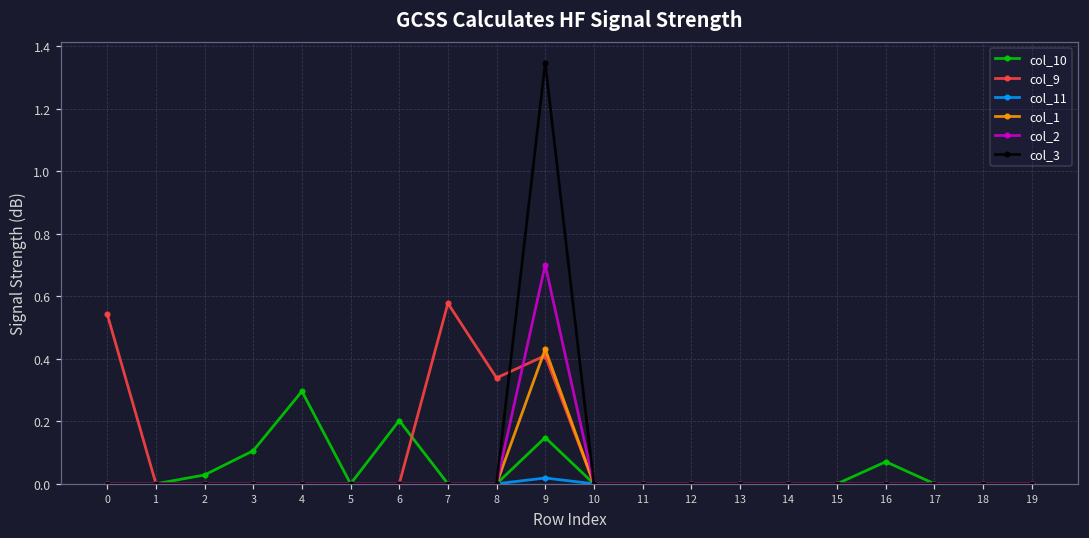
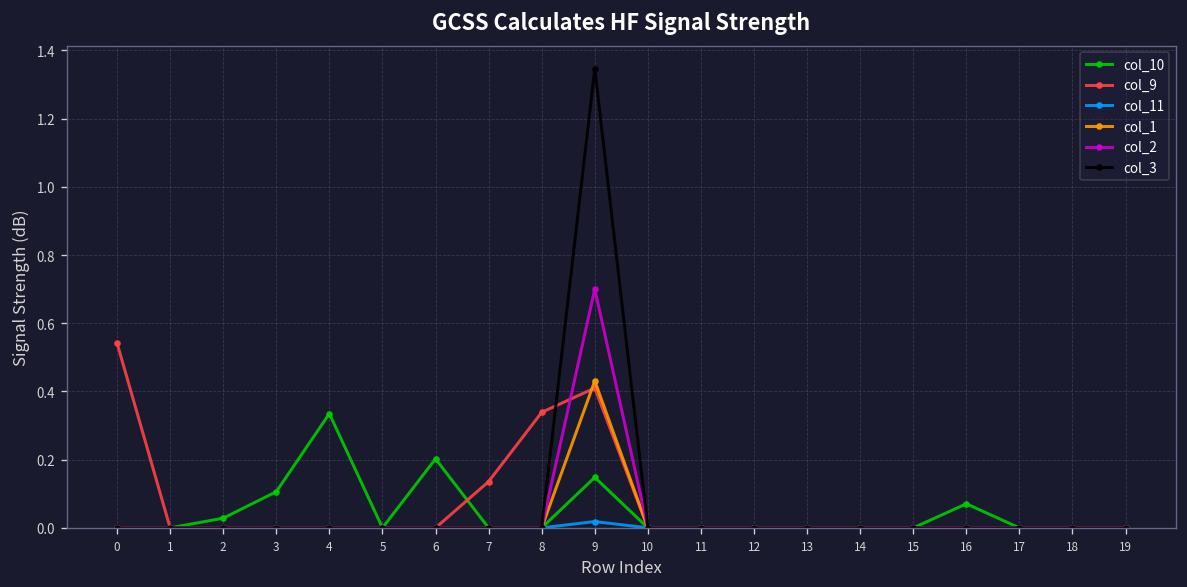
  {
    "col_10": {
      "2": 0.03,
      "3": 0.11,
-     "4": 0.30,
+     "4": 0.33,
      "6": 0.20,
      "9": 0.15,
      "16": 0.07
    },
    "col_9": {
      "0": 0.54,
-     "7": 0.58,
+     "7": 0.14,
      "8": 0.34,
      "9": 0.41
    },
    "col_11": {
      "9": 0.02
    },
    "col_1": {
      "9": 0.43
    },
    "col_2": {
      "9": 0.70
    },
    "col_3": {
      "9": 1.35
    }
  }
